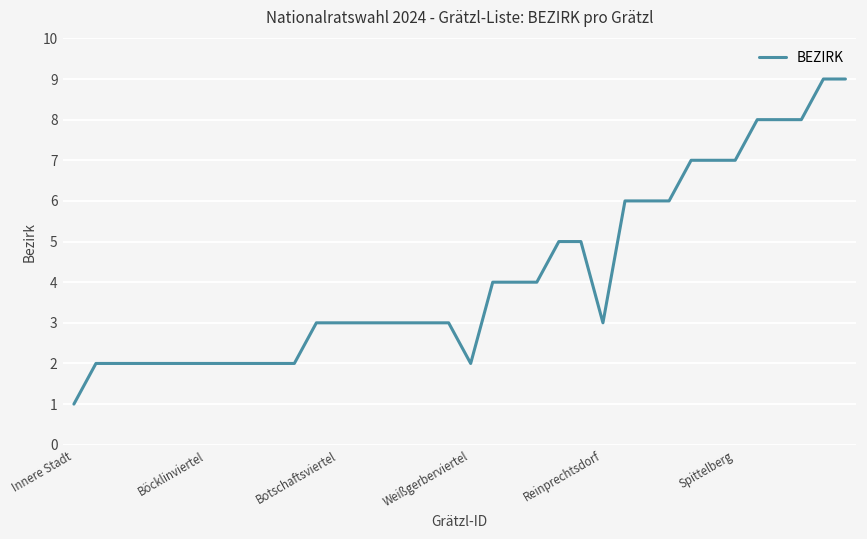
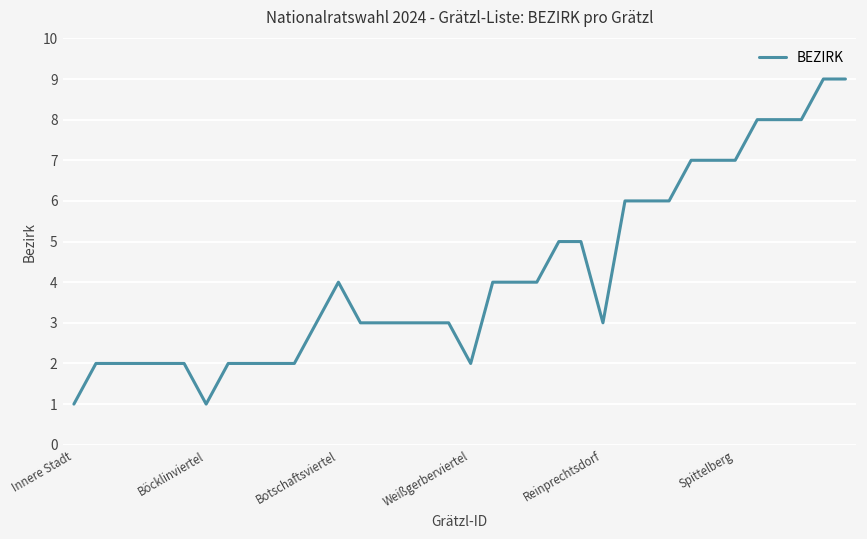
  {
    "Innere Stadt": 1,
-   "Böcklinviertel": 2,
-   "Botschaftsviertel": 3,
+   "Böcklinviertel": 1,
+   "Botschaftsviertel": 4,
    "Weißgerberviertel": 2,
    "Reinprechtsdorf": 3,
    "Spittelberg": 7
  }
